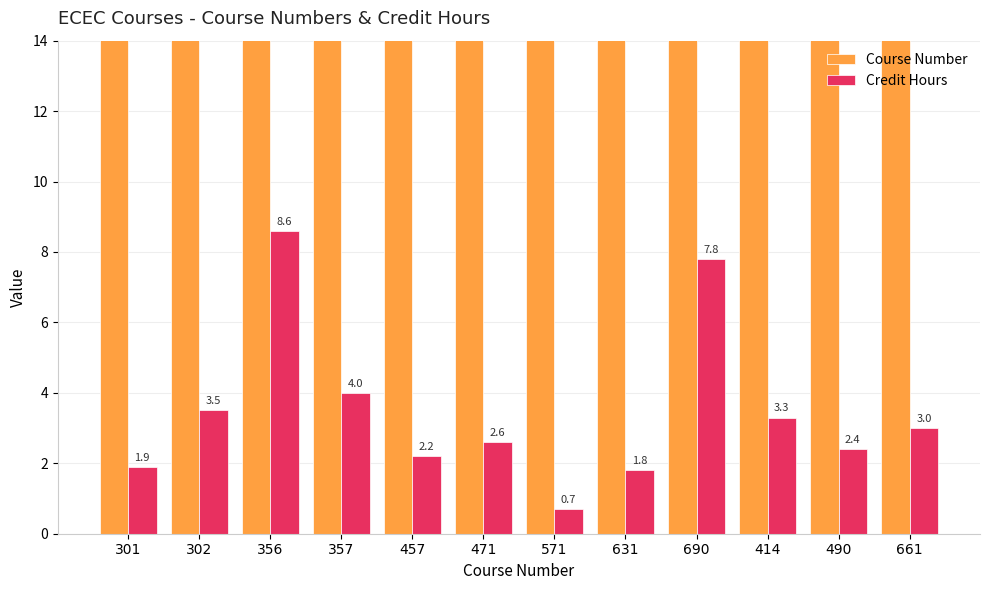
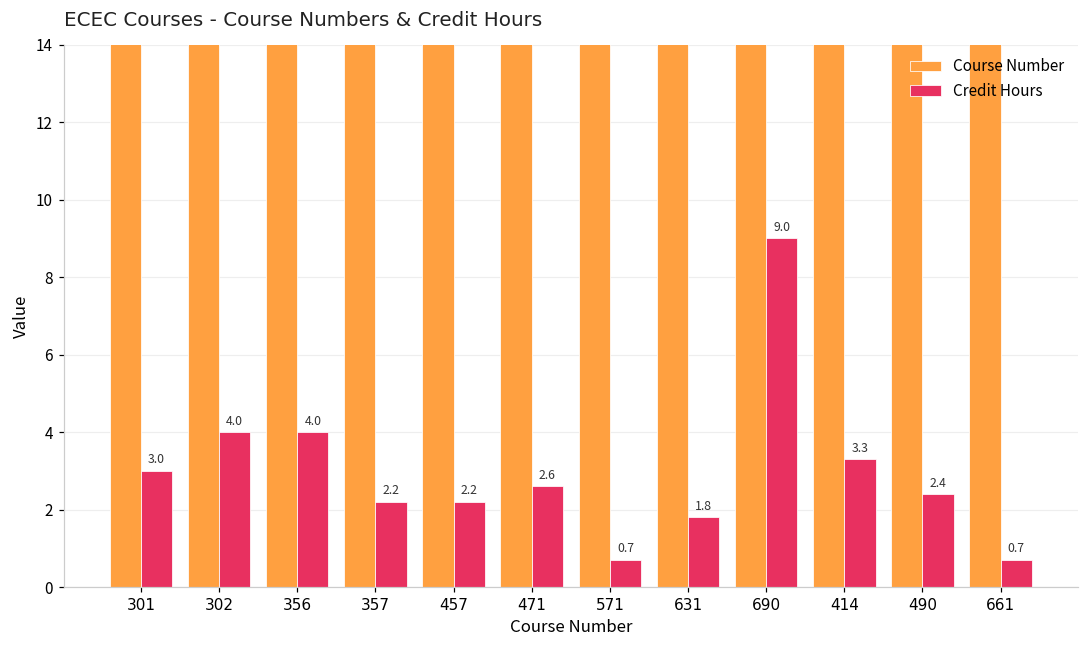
  {
    "Credit Hours": {
-     "301": 1.9,
-     "302": 3.5,
-     "356": 8.6,
-     "357": 4.0,
+     "301": 3.0,
+     "302": 4.0,
+     "356": 4.0,
+     "357": 2.2,
      "457": 2.2,
      "471": 2.6,
      "571": 0.7,
      "631": 1.8,
-     "690": 7.8,
+     "690": 9.0,
      "414": 3.3,
      "490": 2.4,
-     "661": 3.0
+     "661": 0.7
    }
  }
